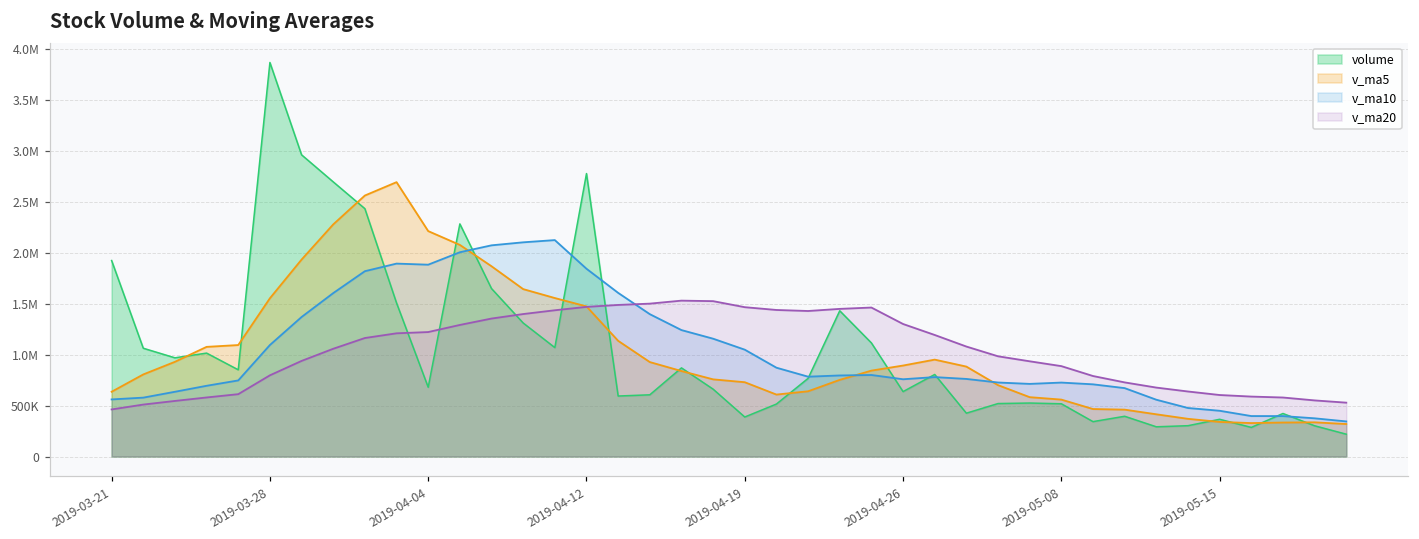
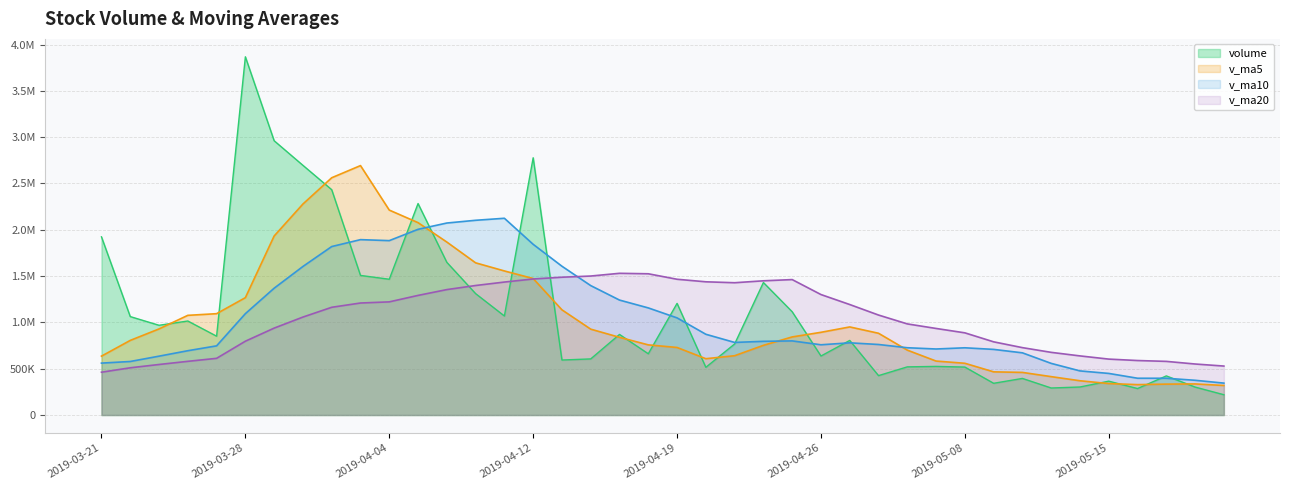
  {
    "volume": {
      "2019-03-21": 1900000,
      "2019-03-28": 3900000,
-     "2019-04-04": 700000,
+     "2019-04-04": 1500000,
      "2019-04-12": 2800000,
-     "2019-04-19": 400000,
+     "2019-04-19": 1200000,
      "2019-04-26": 600000,
      "2019-05-08": 500000
    },
    "v_ma5": {
      "2019-03-21": 600000,
-     "2019-03-28": 1600000,
+     "2019-03-28": 1300000,
      "2019-04-04": 2200000,
      "2019-04-19": 700000,
      "2019-04-26": 900000,
      "2019-05-08": 600000
    }
  }
